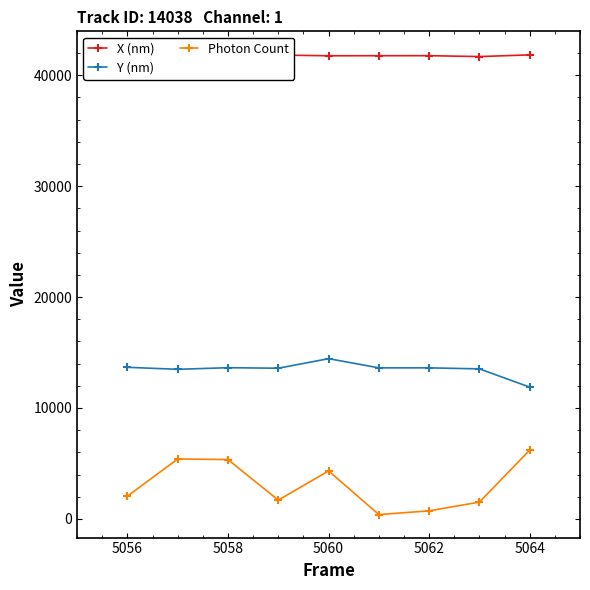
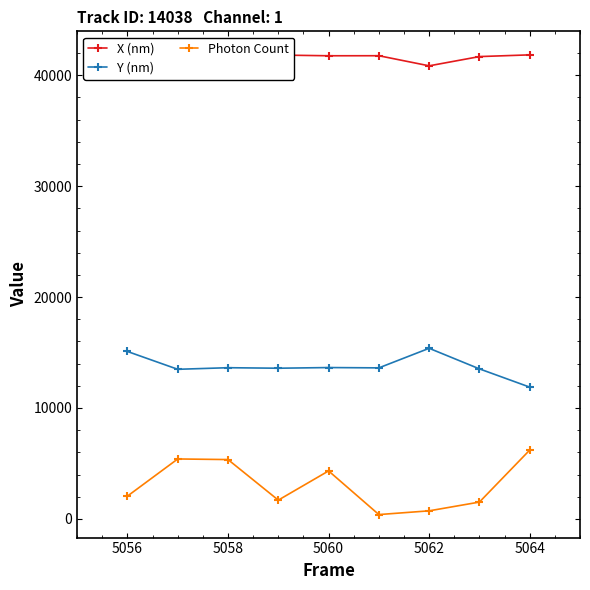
  {
    "X (nm)": {
      "5060": 41800,
-     "5062": 41800,
+     "5062": 40900,
      "5064": 41800
    },
    "Y (nm)": {
-     "5056": 13700,
+     "5056": 15100,
      "5058": 13600,
-     "5060": 14400,
-     "5062": 13600,
+     "5060": 13600,
+     "5062": 15400,
      "5064": 11900
    },
    "Photon Count": {
      "5056": 2100,
      "5058": 5300,
      "5060": 4300,
      "5062": 700,
      "5064": 6200
    }
  }
